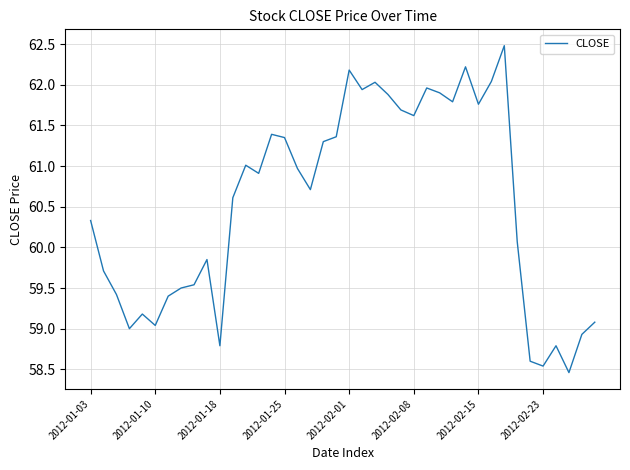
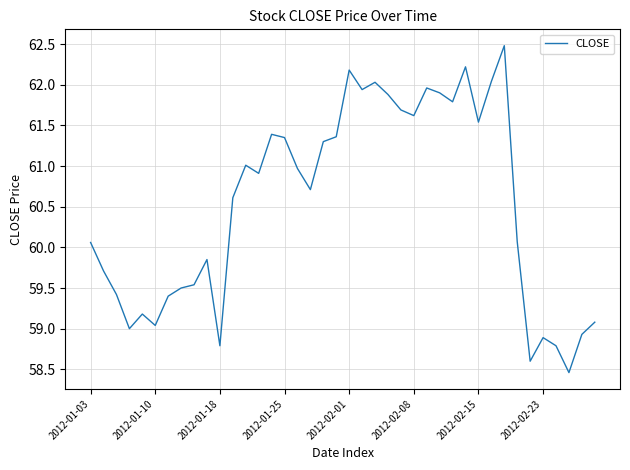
  {
-   "2012-01-03": 60.3,
+   "2012-01-03": 60.1,
    "2012-01-10": 59.0,
    "2012-01-18": 58.8,
    "2012-01-25": 61.4,
    "2012-02-01": 62.2,
    "2012-02-08": 61.6,
-   "2012-02-15": 61.8,
-   "2012-02-23": 58.5
+   "2012-02-15": 61.5,
+   "2012-02-23": 58.9
  }
